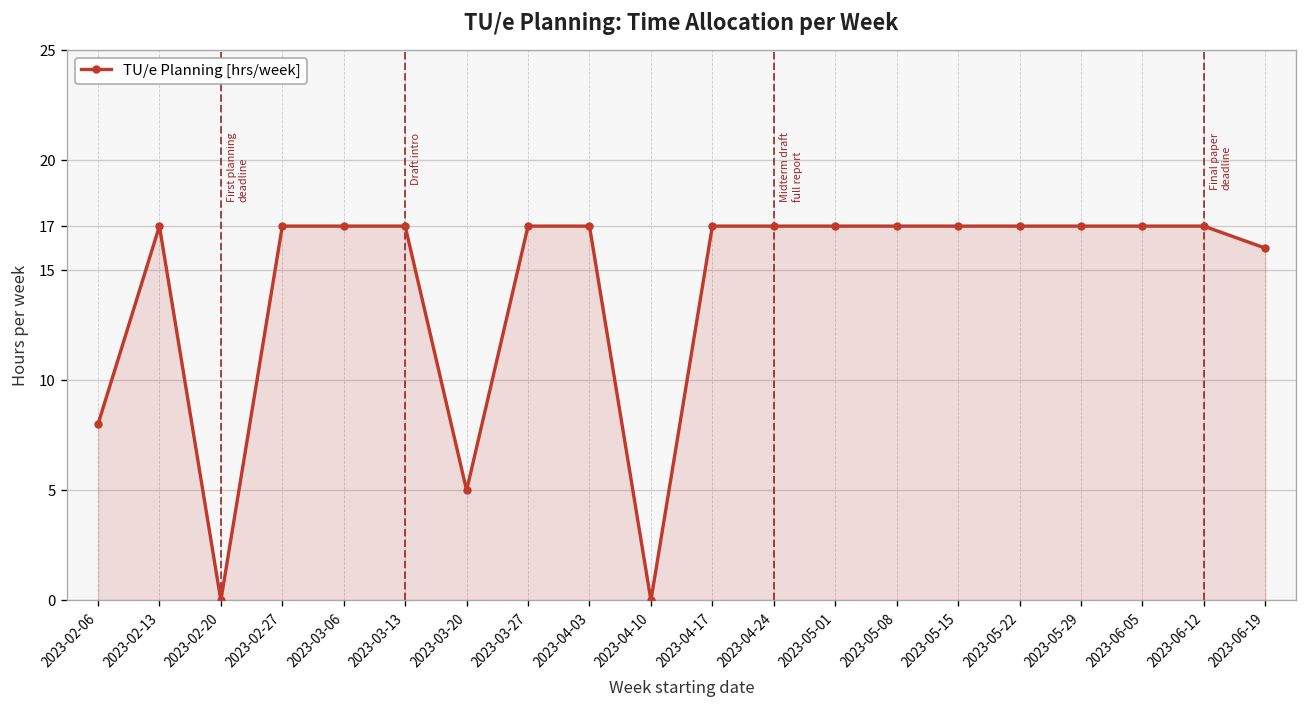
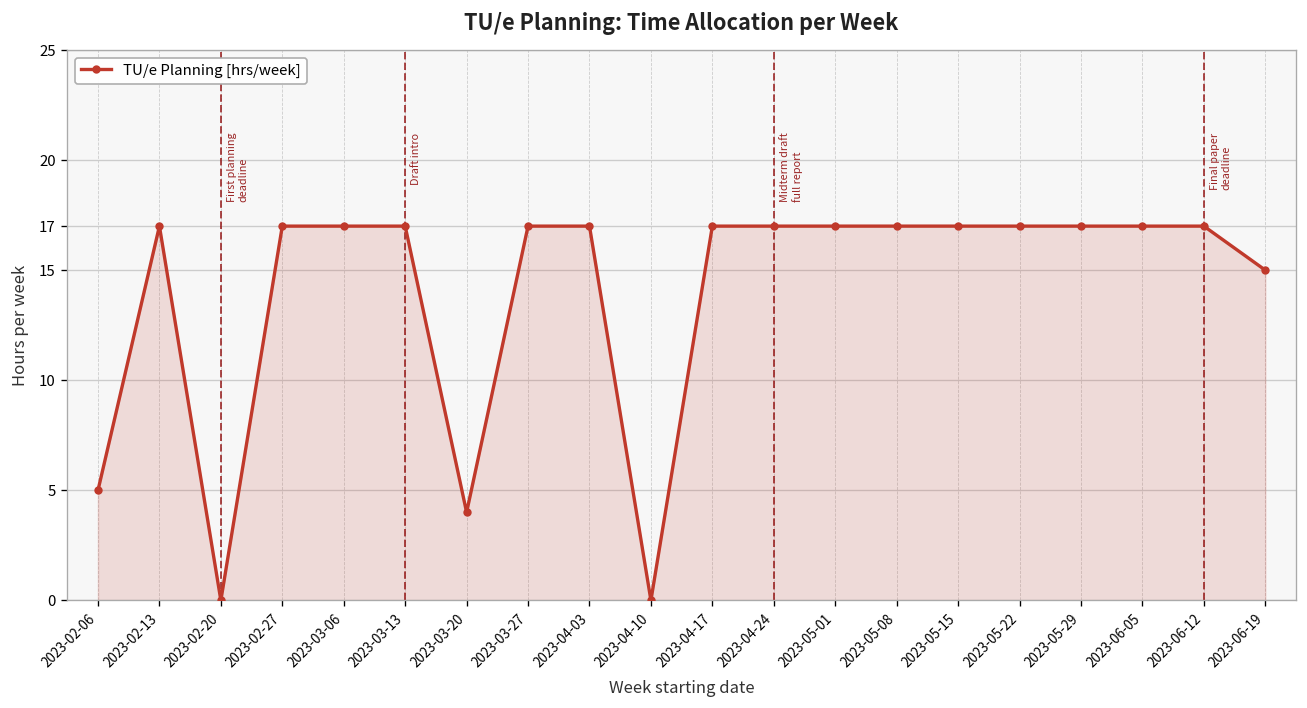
  {
-   "2023-02-06": 8,
+   "2023-02-06": 5,
    "2023-02-13": 17,
    "2023-02-20": 0,
    "2023-02-27": 17,
    "2023-03-06": 17,
    "2023-03-13": 17,
-   "2023-03-20": 5,
+   "2023-03-20": 4,
    "2023-03-27": 17,
    "2023-04-03": 17,
    "2023-04-10": 0,
    "2023-04-17": 17,
    "2023-04-24": 17,
    "2023-05-01": 17,
    "2023-05-08": 17,
    "2023-05-15": 17,
    "2023-05-22": 17,
    "2023-05-29": 17,
    "2023-06-05": 17,
    "2023-06-12": 17,
-   "2023-06-19": 16
+   "2023-06-19": 15
  }
